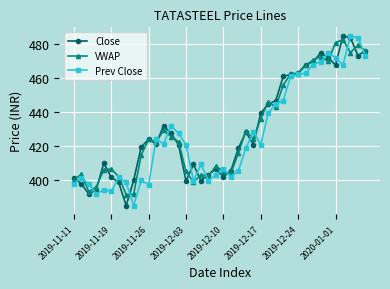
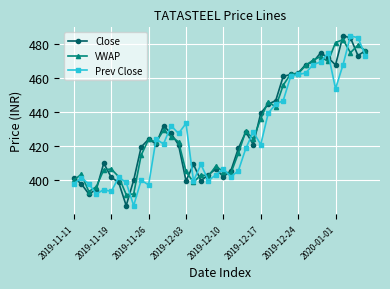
  {
    "Prev Close": {
      "2019-11-11": 398,
      "2019-11-19": 393,
      "2019-11-26": 397,
-     "2019-12-03": 421,
+     "2019-12-03": 433,
      "2019-12-10": 407,
      "2019-12-17": 421,
-     "2020-01-01": 472
+     "2020-01-01": 454
    }
  }
